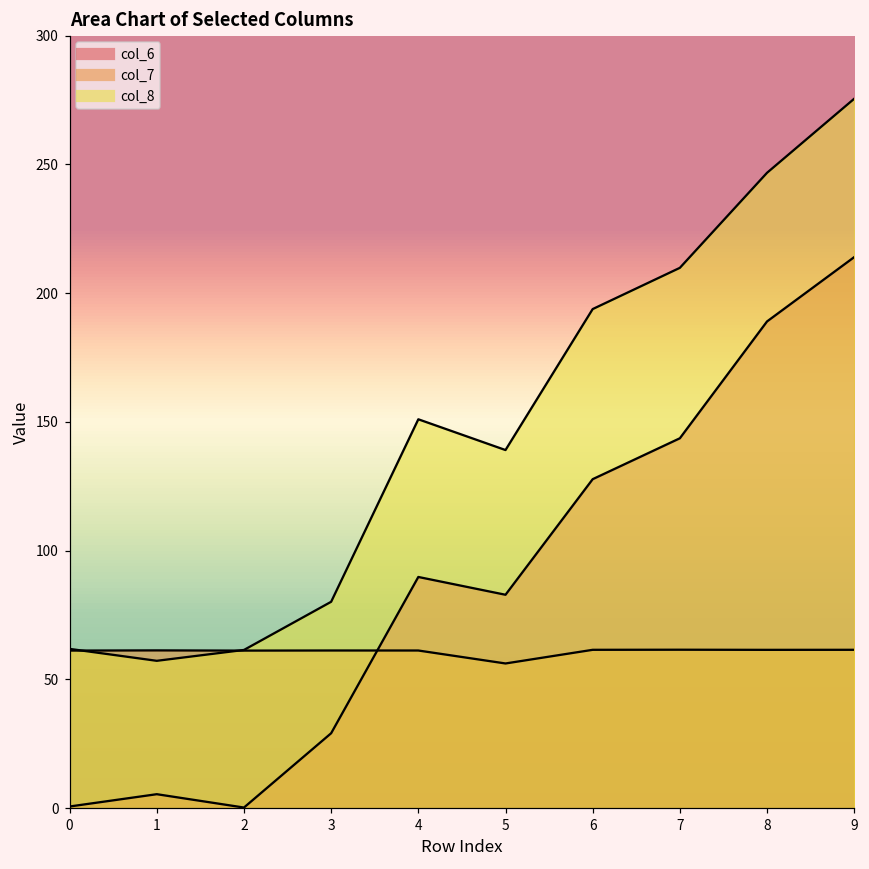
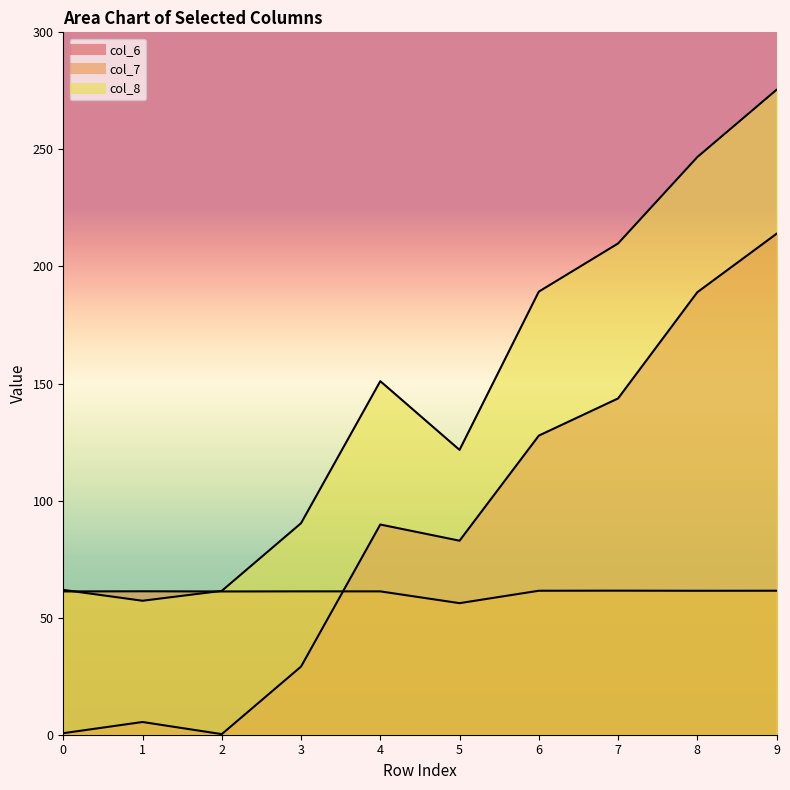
  {
    "col_8": {
      "1": 57,
-     "3": 80,
+     "3": 90,
      "4": 151,
-     "5": 139,
-     "6": 194,
+     "5": 122,
+     "6": 189,
      "7": 210,
      "8": 247,
      "9": 275
    }
  }
